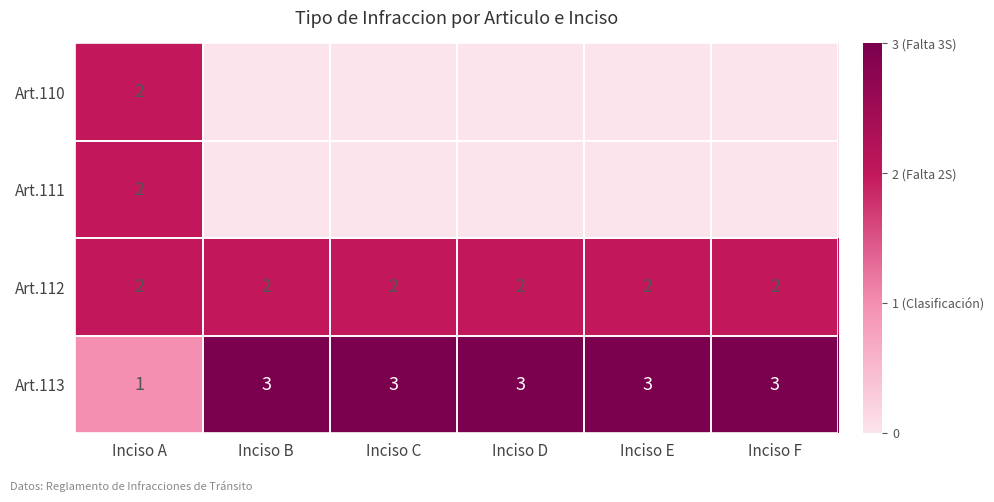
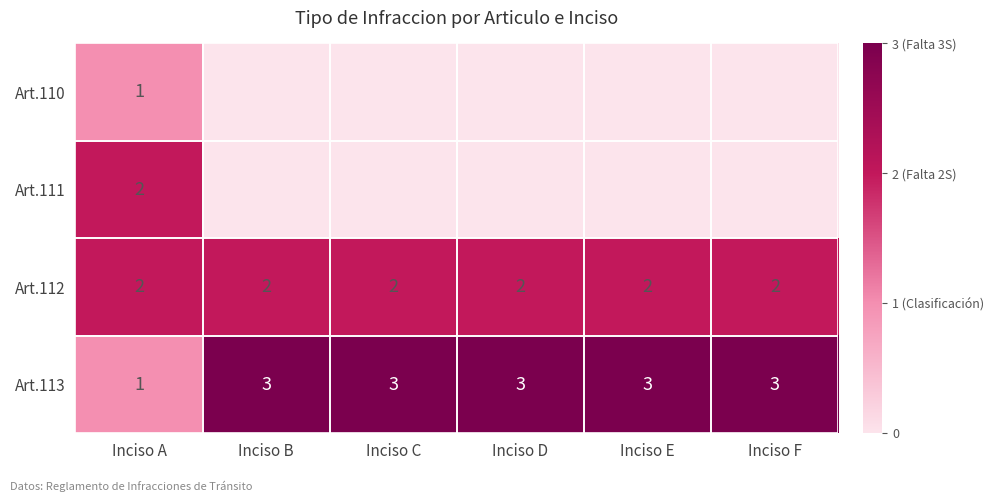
  {
    "Art.110": {
-     "Inciso A": 2
+     "Inciso A": 1
    },
    "Art.111": {
      "Inciso A": 2
    },
    "Art.112": {
      "Inciso A": 2,
      "Inciso B": 2,
      "Inciso C": 2,
      "Inciso D": 2,
      "Inciso E": 2,
      "Inciso F": 2
    },
    "Art.113": {
      "Inciso A": 1,
      "Inciso B": 3,
      "Inciso C": 3,
      "Inciso D": 3,
      "Inciso E": 3,
      "Inciso F": 3
    }
  }
